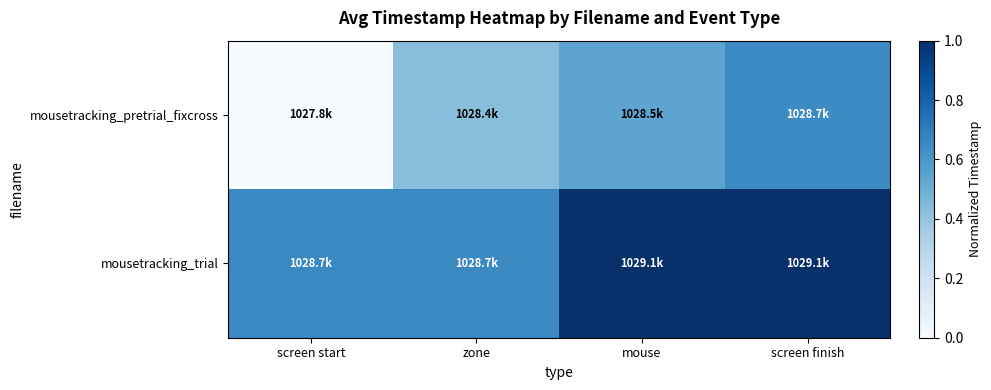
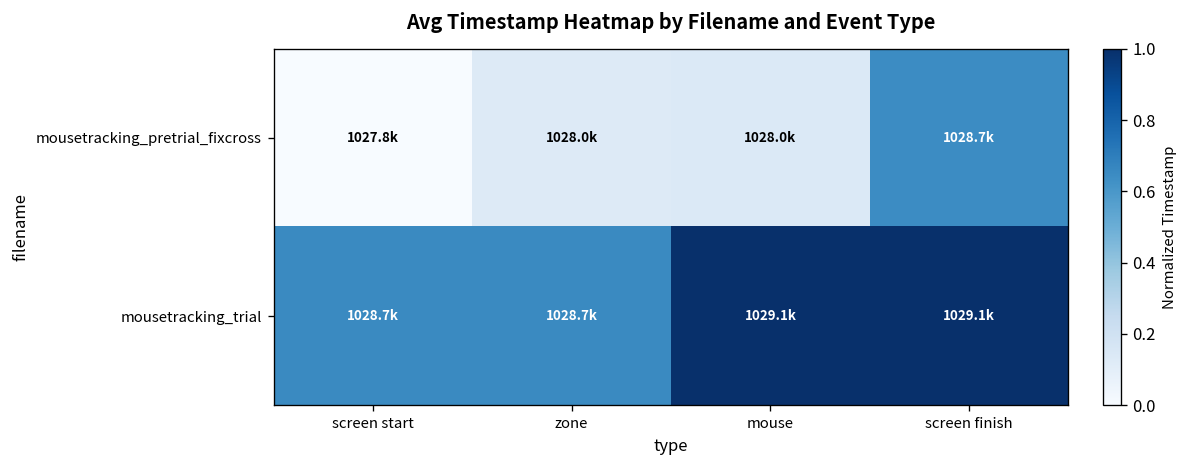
  {
    "mousetracking_pretrial_fixcross": {
      "screen start": "1027.8k",
-     "zone": "1028.4k",
-     "mouse": "1028.5k",
+     "zone": "1028.0k",
+     "mouse": "1028.0k",
      "screen finish": "1028.7k"
    },
    "mousetracking_trial": {
      "screen start": "1028.7k",
      "zone": "1028.7k",
      "mouse": "1029.1k",
      "screen finish": "1029.1k"
    }
  }
